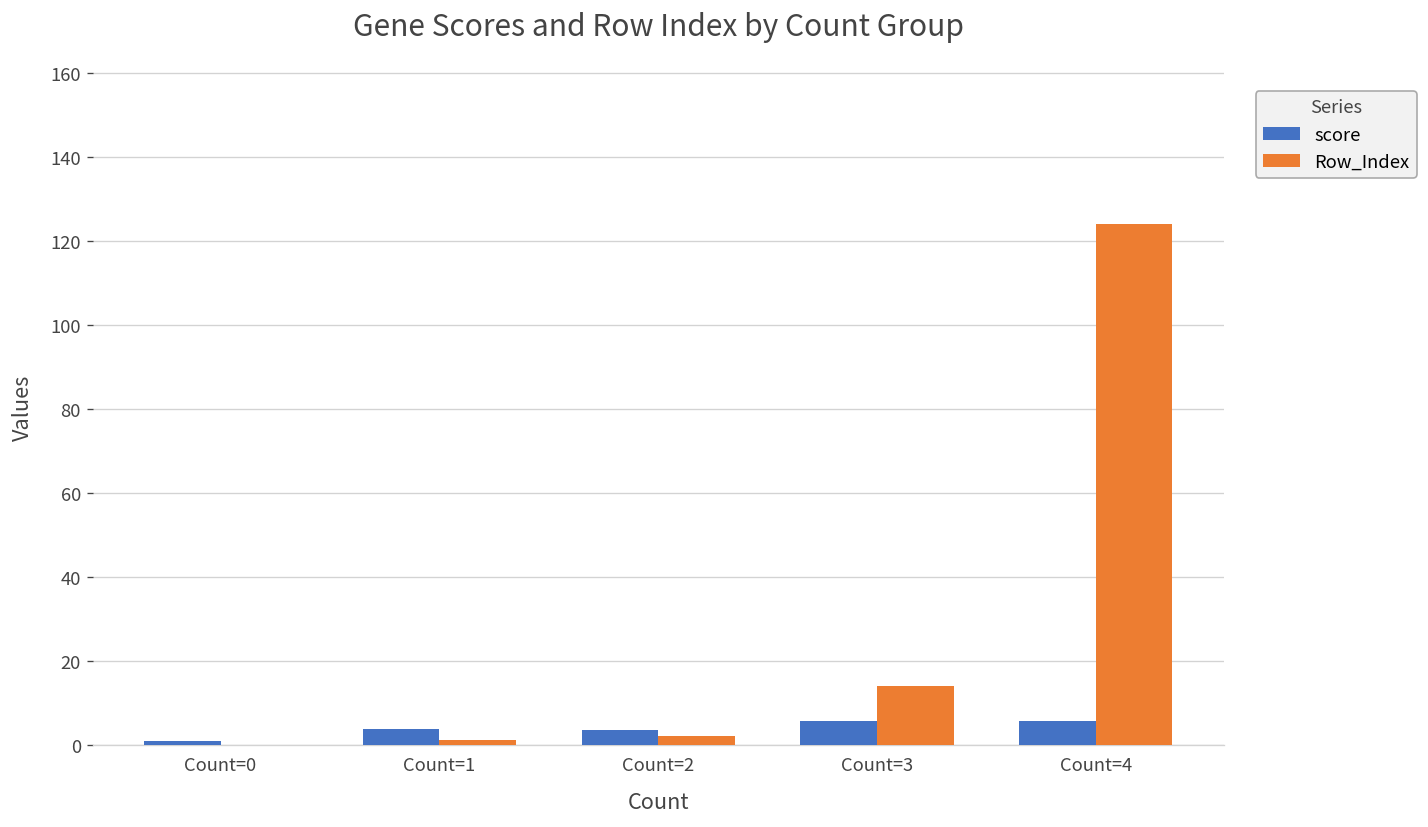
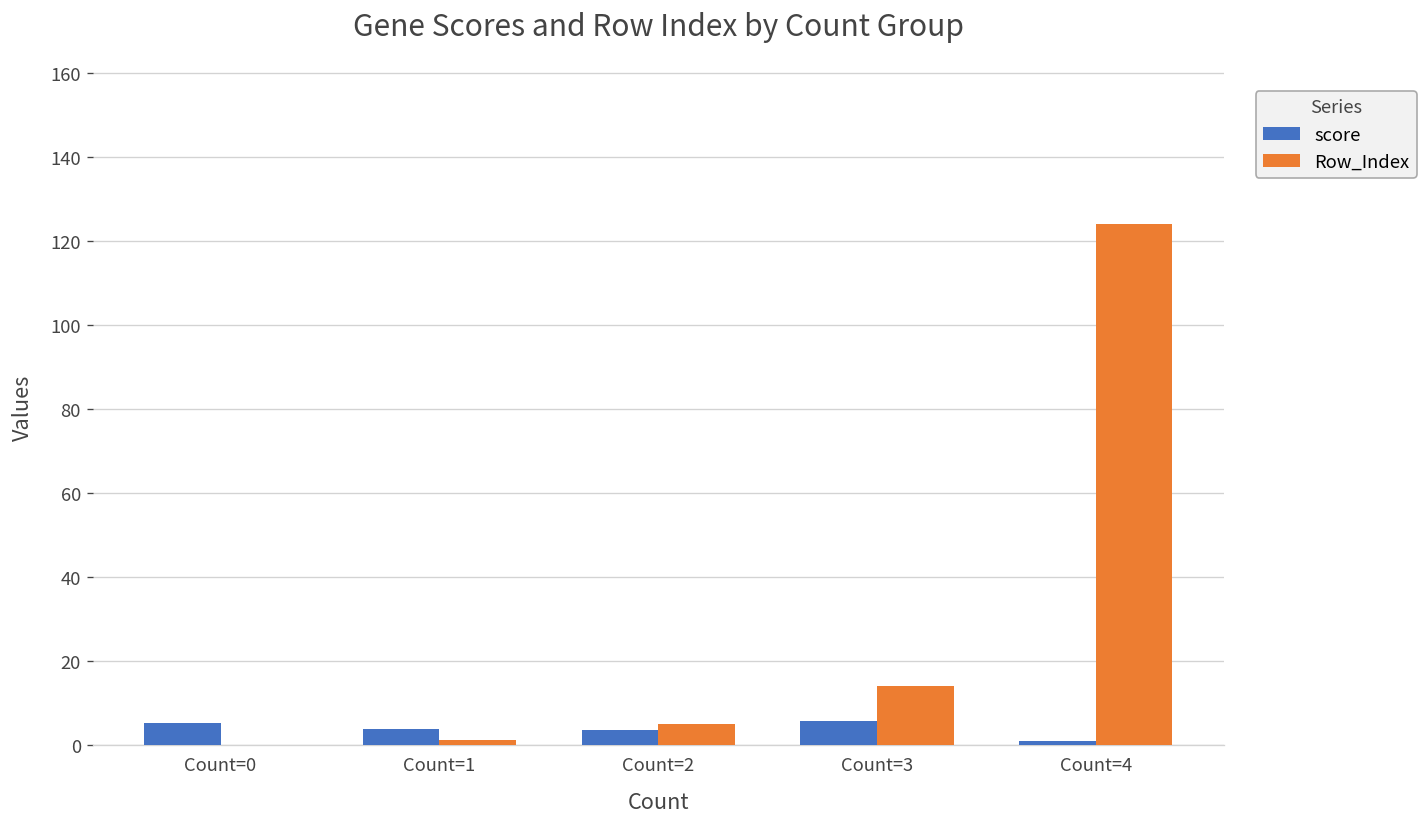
  {
    "score": {
-     "Count=0": 1,
+     "Count=0": 5,
      "Count=1": 4,
      "Count=2": 3,
      "Count=3": 6,
-     "Count=4": 6
+     "Count=4": 1
    },
    "Row_Index": {
      "Count=0": 0,
      "Count=1": 1,
-     "Count=2": 2,
+     "Count=2": 5,
      "Count=3": 14,
      "Count=4": 124
    }
  }
